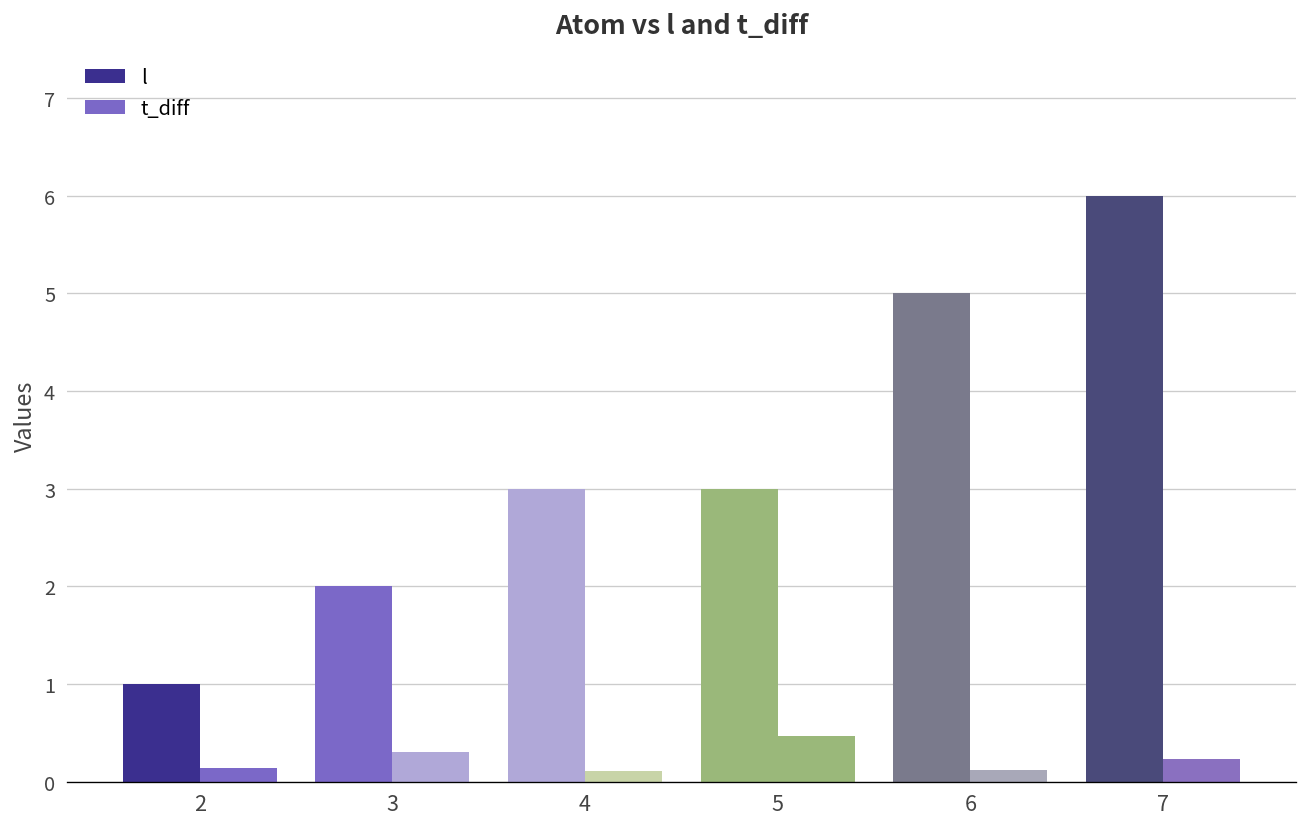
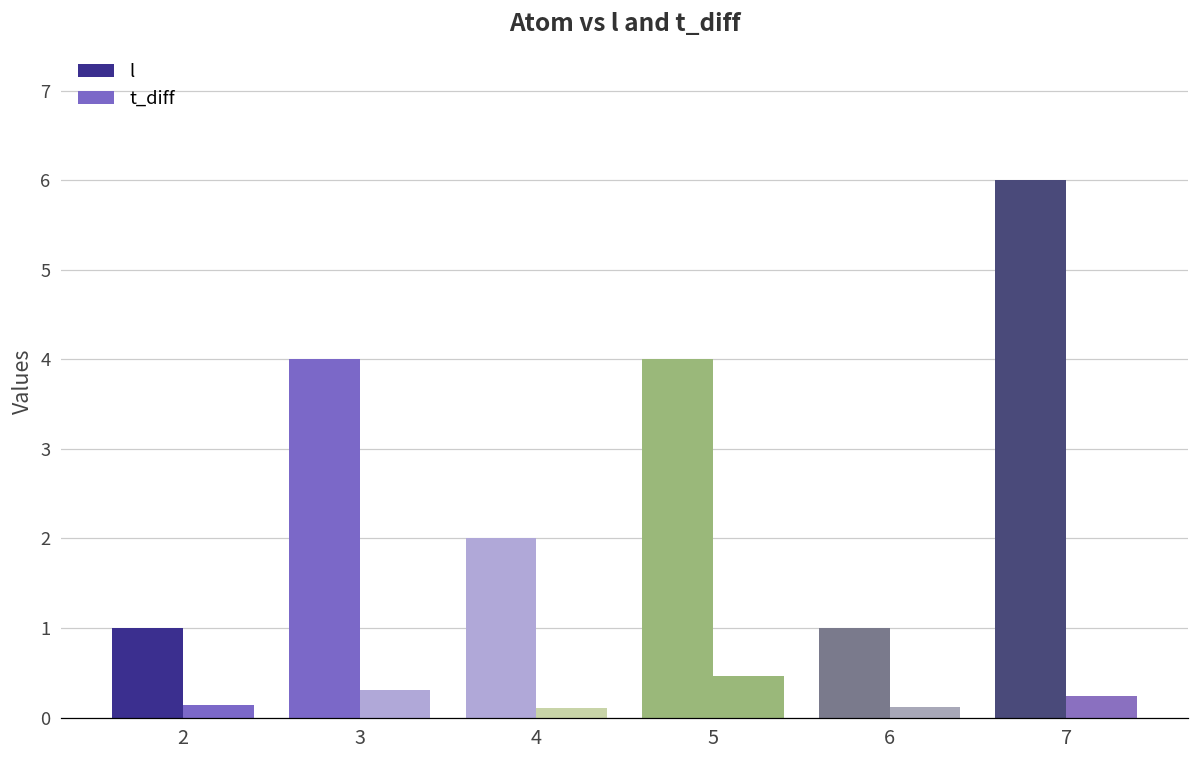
  {
    "l": {
      "2": 1,
-     "3": 2,
-     "4": 3,
-     "5": 3,
-     "6": 5,
+     "3": 4,
+     "4": 2,
+     "5": 4,
+     "6": 1,
      "7": 6
    },
    "t_diff": {
      "2": 0.1,
      "3": 0.3,
      "4": 0.1,
      "5": 0.5,
      "6": 0.1,
      "7": 0.2
    }
  }
